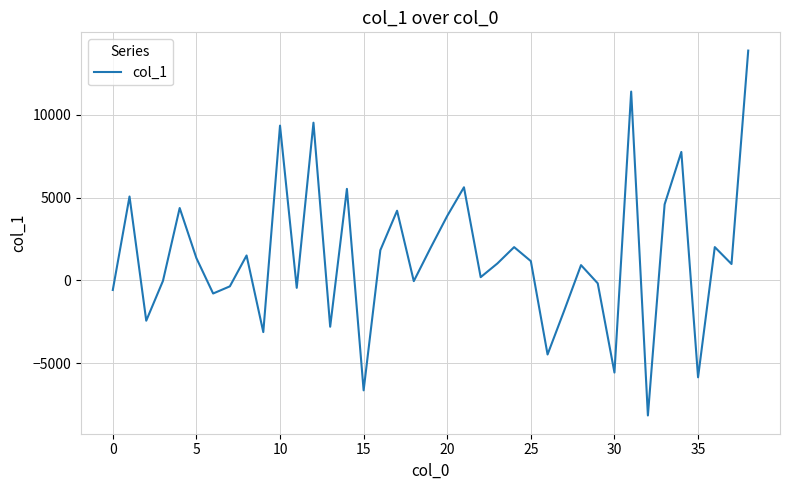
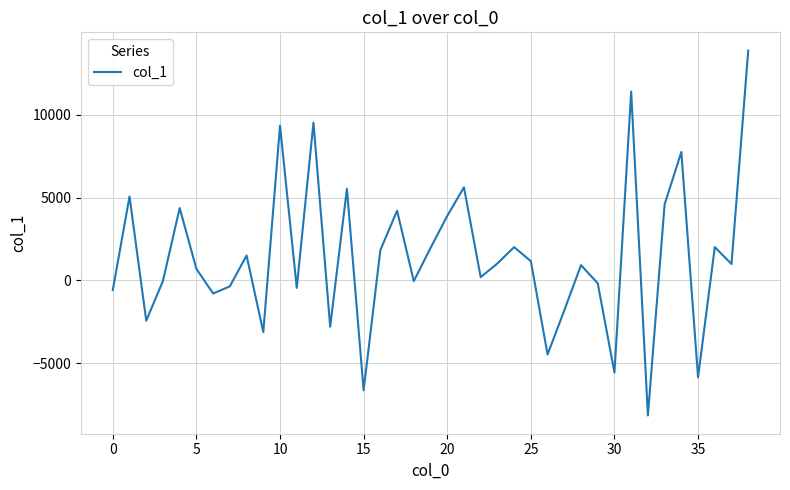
  {
    "0": -600,
-   "5": 1300,
+   "5": 700,
    "10": 9400,
    "15": -6600,
    "20": 3900,
    "25": 1200,
    "30": -5600,
    "35": -5900
  }
